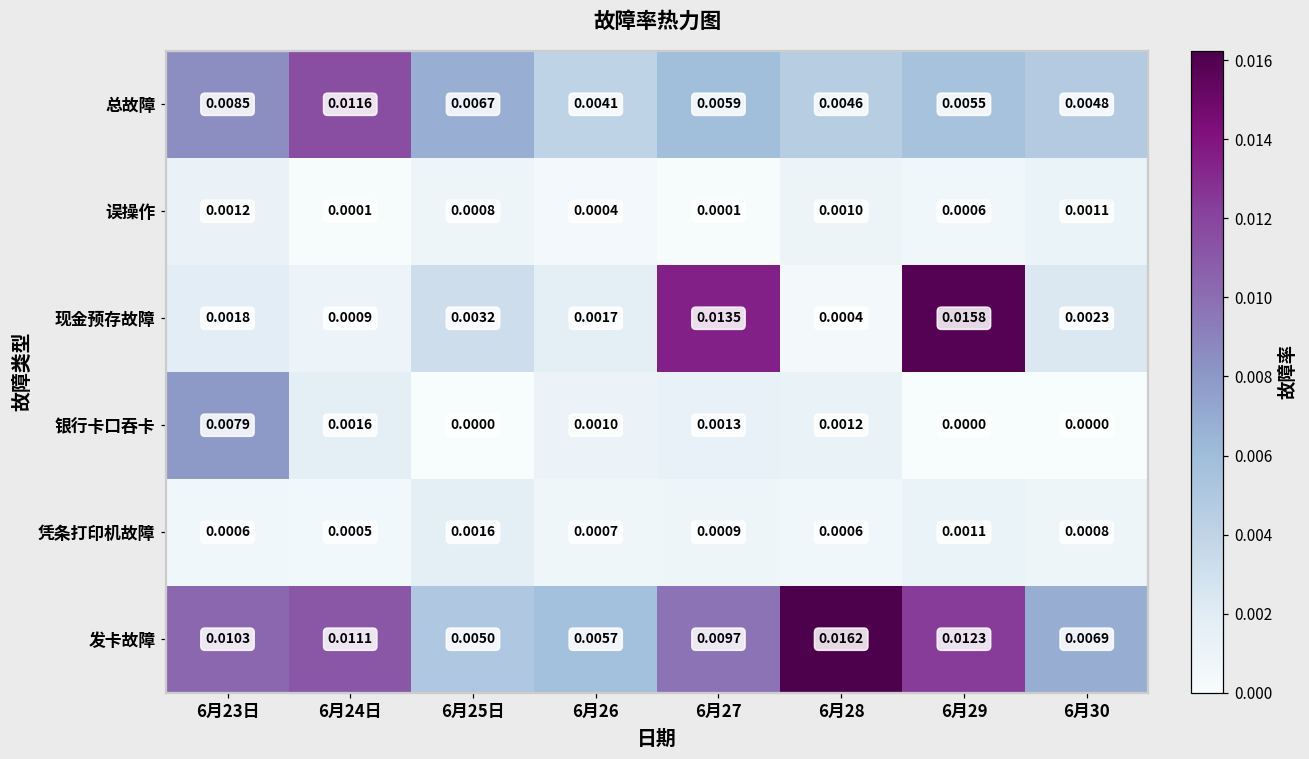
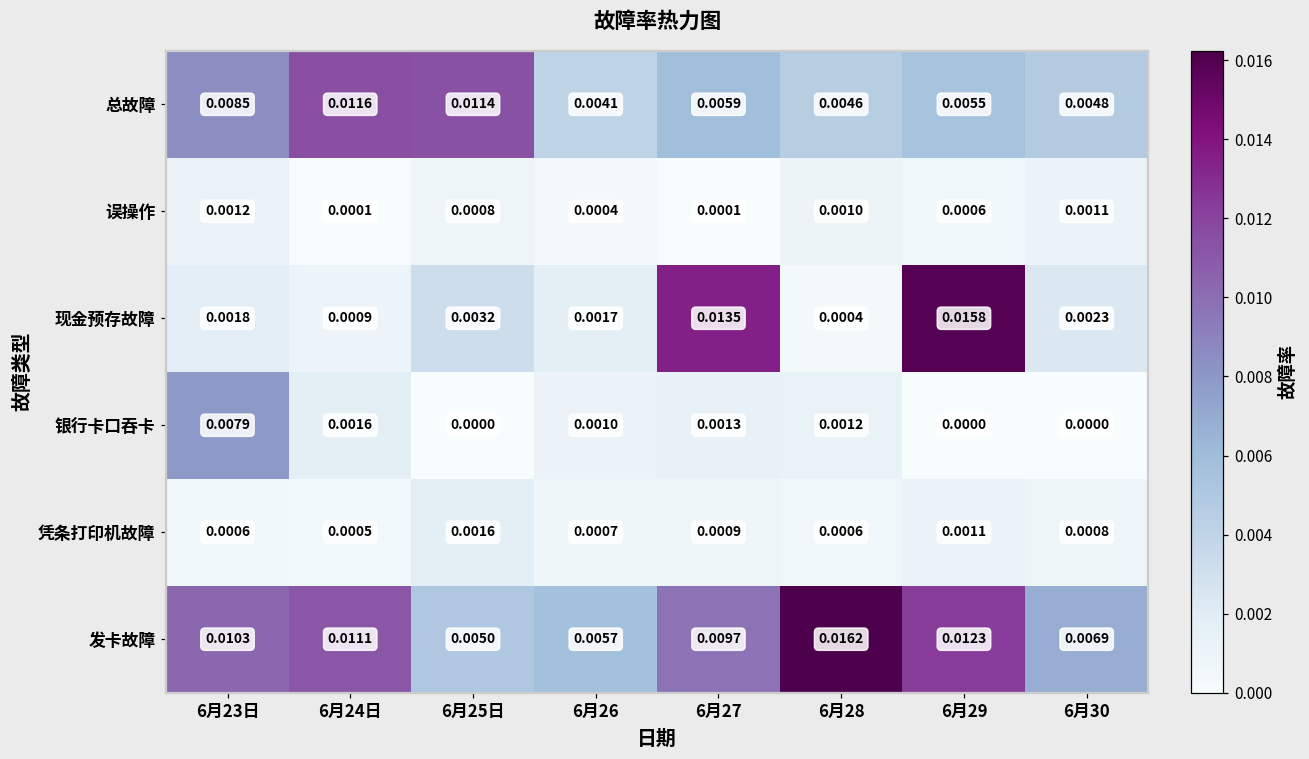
  {
    "总故障": {
-     "6月25日": 0.0067
+     "6月25日": 0.0114
    }
  }
